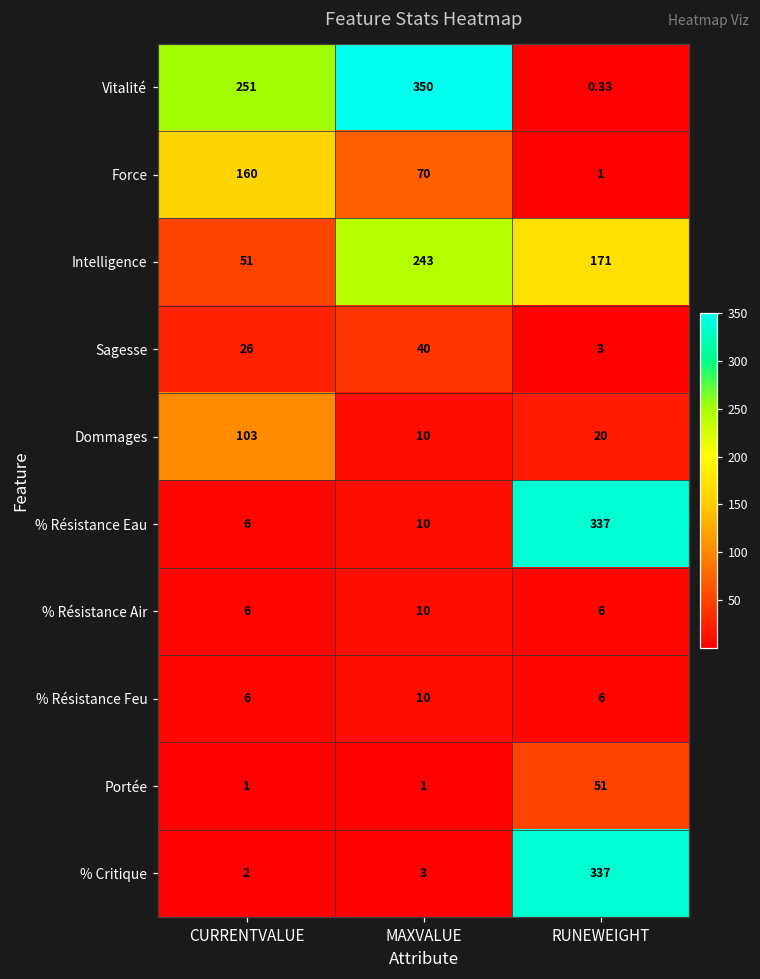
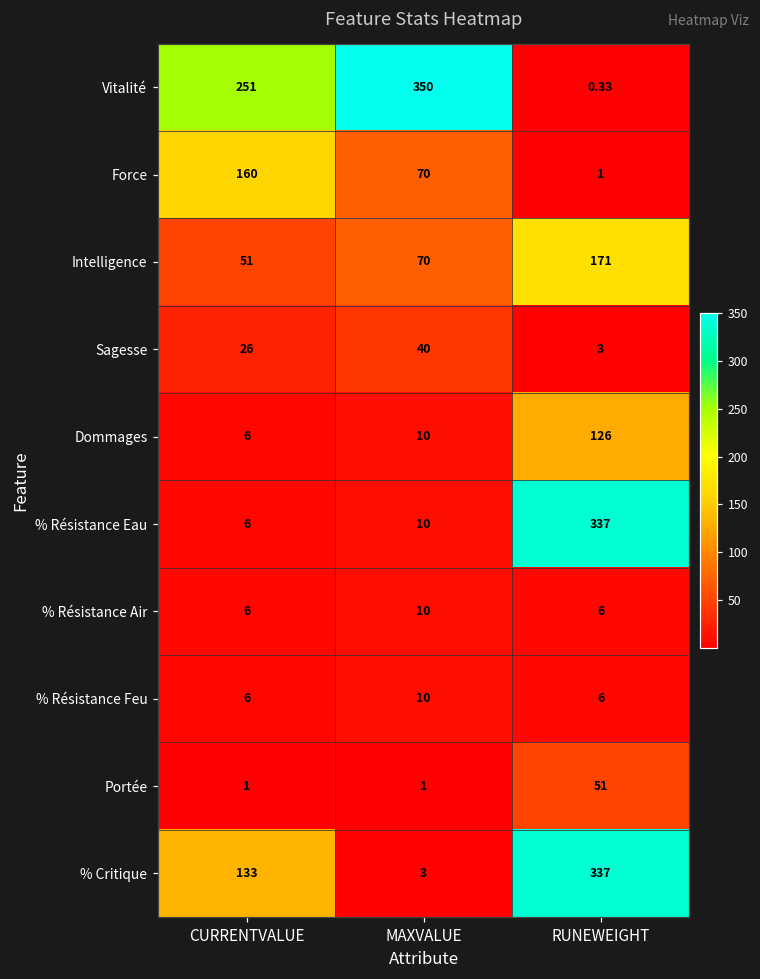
  {
    "Vitalité": {
      "CURRENTVALUE": 251,
      "MAXVALUE": 350,
      "RUNEWEIGHT": 0.33
    },
    "Force": {
      "CURRENTVALUE": 160,
      "MAXVALUE": 70,
      "RUNEWEIGHT": 1
    },
    "Intelligence": {
      "CURRENTVALUE": 51,
-     "MAXVALUE": 243,
+     "MAXVALUE": 70,
      "RUNEWEIGHT": 171
    },
    "Sagesse": {
      "CURRENTVALUE": 26,
      "MAXVALUE": 40,
      "RUNEWEIGHT": 3
    },
    "Dommages": {
-     "CURRENTVALUE": 103,
+     "CURRENTVALUE": 6,
      "MAXVALUE": 10,
-     "RUNEWEIGHT": 20
+     "RUNEWEIGHT": 126
    },
    "% Résistance Eau": {
      "CURRENTVALUE": 6,
      "MAXVALUE": 10,
      "RUNEWEIGHT": 337
    },
    "% Résistance Air": {
      "CURRENTVALUE": 6,
      "MAXVALUE": 10,
      "RUNEWEIGHT": 6
    },
    "% Résistance Feu": {
      "CURRENTVALUE": 6,
      "MAXVALUE": 10,
      "RUNEWEIGHT": 6
    },
    "Portée": {
      "CURRENTVALUE": 1,
      "MAXVALUE": 1,
      "RUNEWEIGHT": 51
    },
    "% Critique": {
-     "CURRENTVALUE": 2,
+     "CURRENTVALUE": 133,
      "MAXVALUE": 3,
      "RUNEWEIGHT": 337
    }
  }
